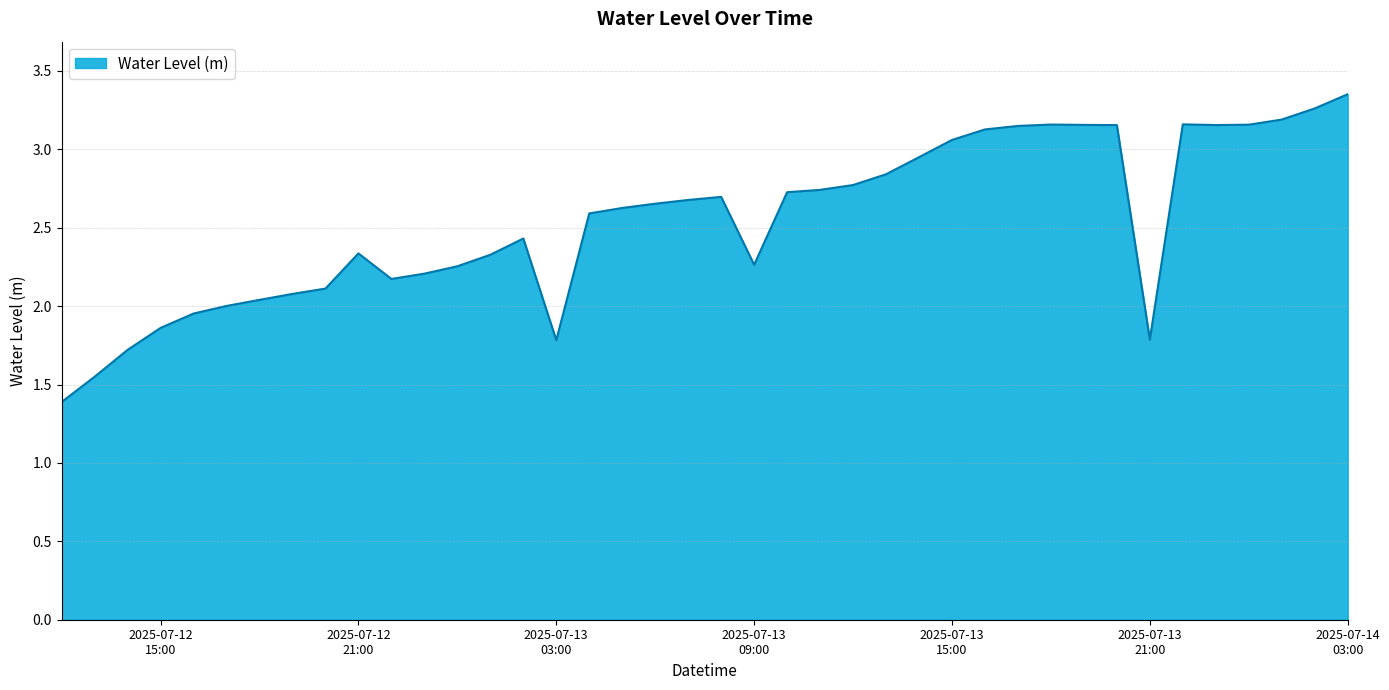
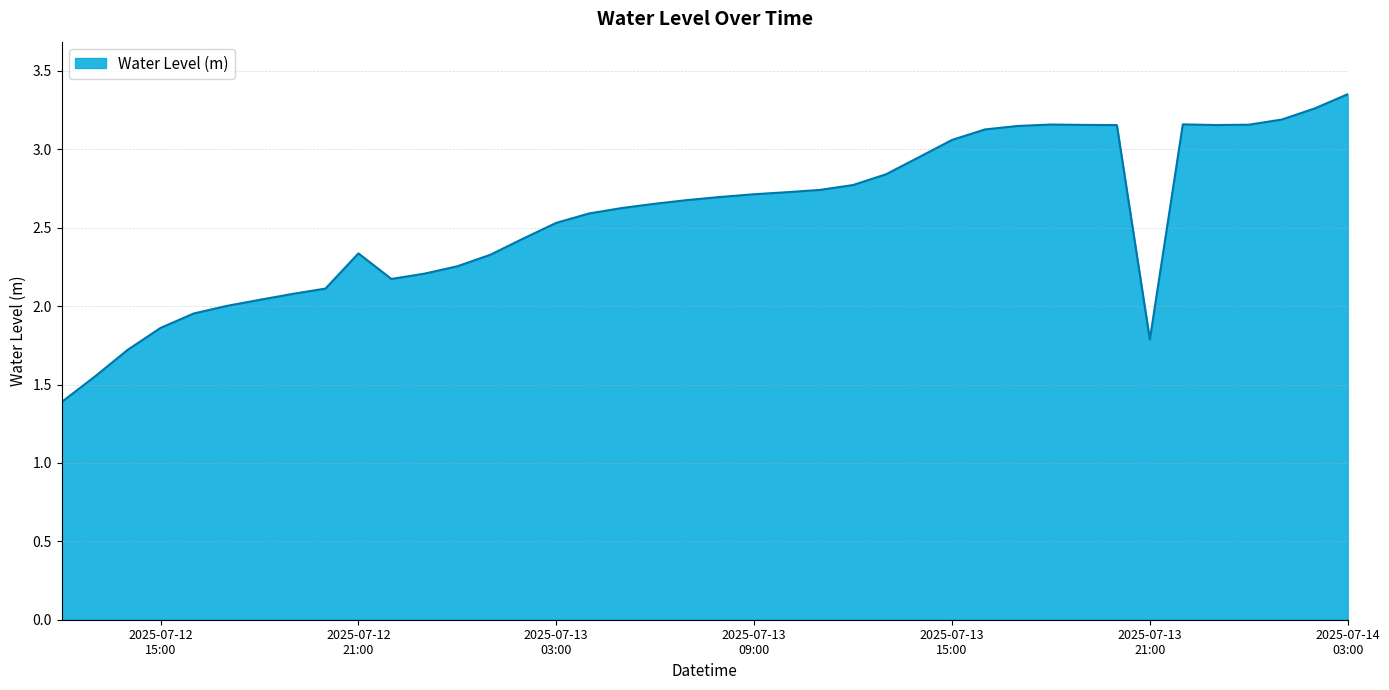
  {
    "2025-07-12 15:00": 1.86,
    "2025-07-12 21:00": 2.34,
-   "2025-07-13 03:00": 1.78,
-   "2025-07-13 09:00": 2.26,
+   "2025-07-13 03:00": 2.53,
+   "2025-07-13 09:00": 2.71,
    "2025-07-13 15:00": 3.06,
    "2025-07-13 21:00": 1.79,
    "2025-07-14 03:00": 3.35
  }
